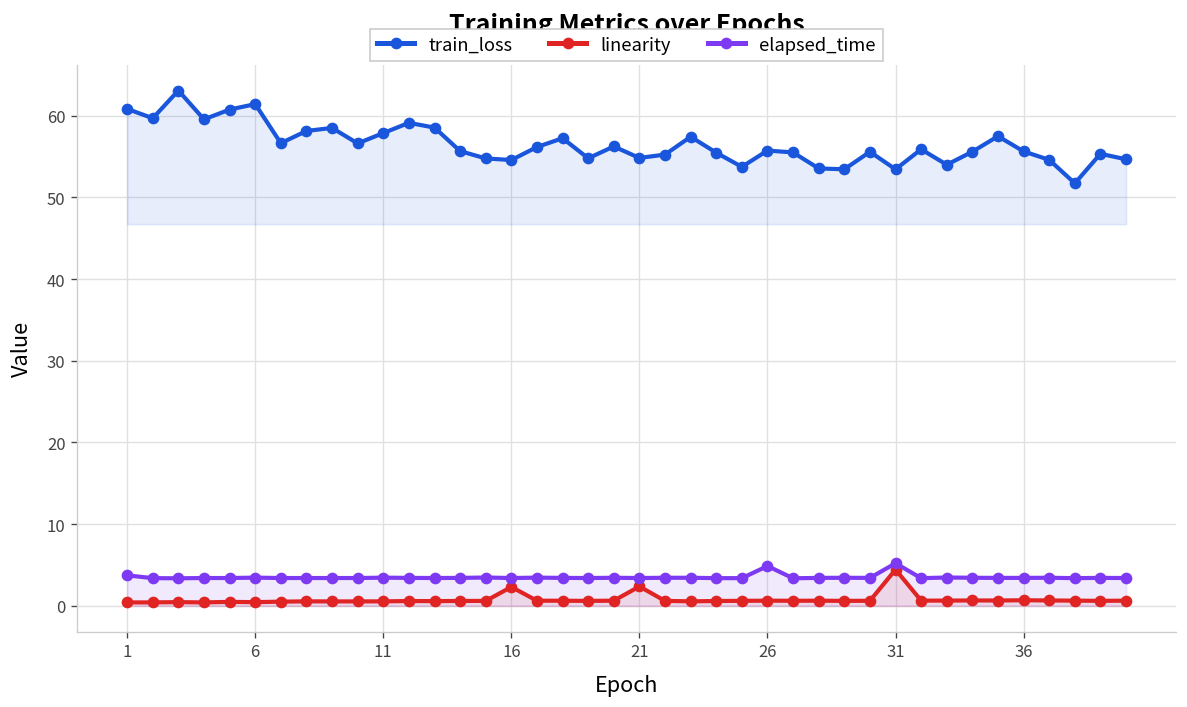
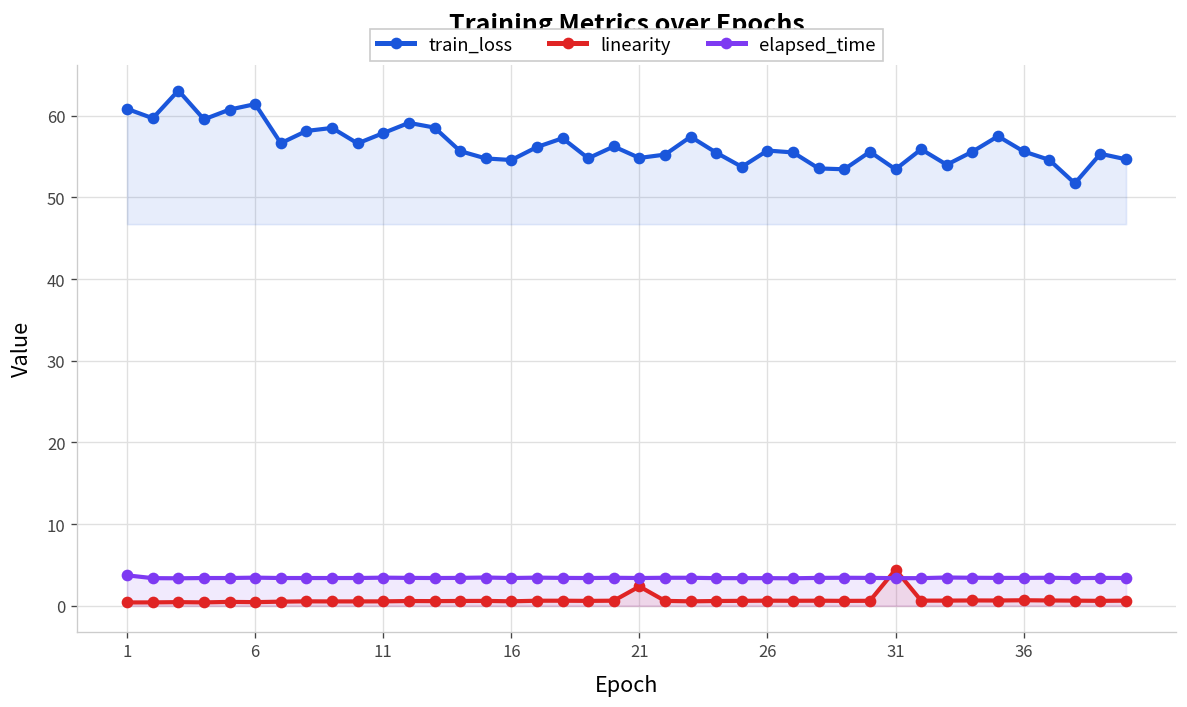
  {
    "train_loss": {
      "1": 61,
      "6": 61,
      "11": 58,
      "16": 55,
      "21": 55,
      "26": 56,
      "31": 53,
      "36": 56
    },
    "linearity": {
      "1": 0,
      "6": 0,
      "11": 1,
-     "16": 2,
+     "16": 1,
      "21": 2,
      "26": 1,
      "31": 4,
      "36": 1
    },
    "elapsed_time": {
      "1": 4,
      "6": 3,
      "11": 3,
      "16": 3,
      "21": 3,
-     "26": 5,
-     "31": 5,
+     "26": 3,
+     "31": 3,
      "36": 3
    }
  }
